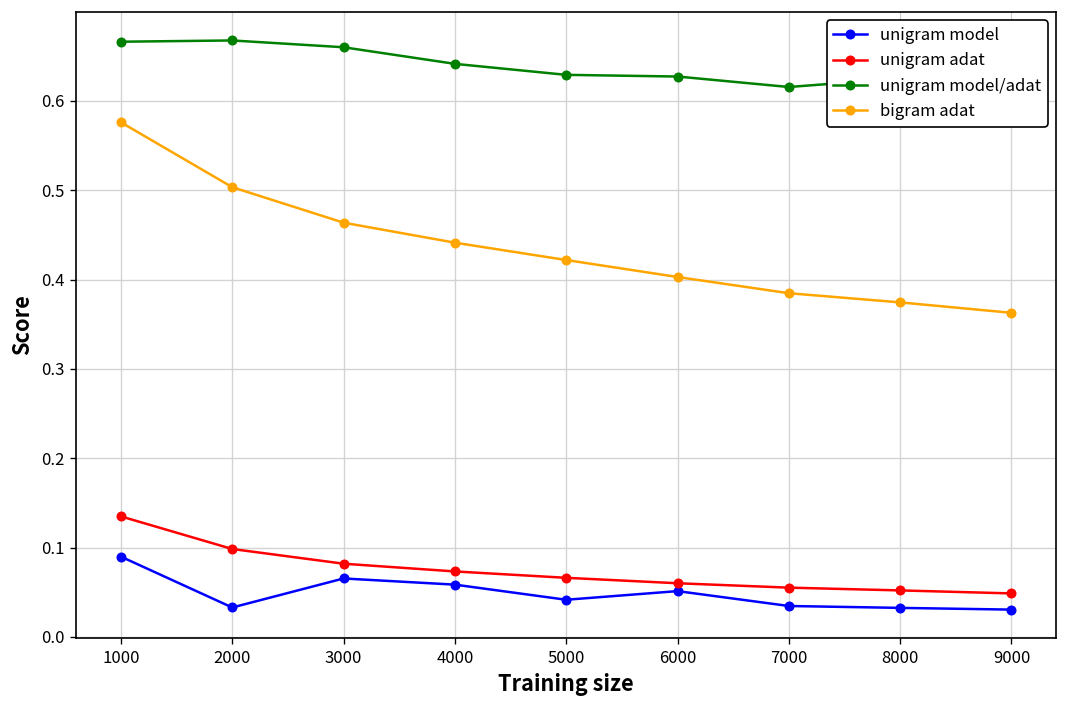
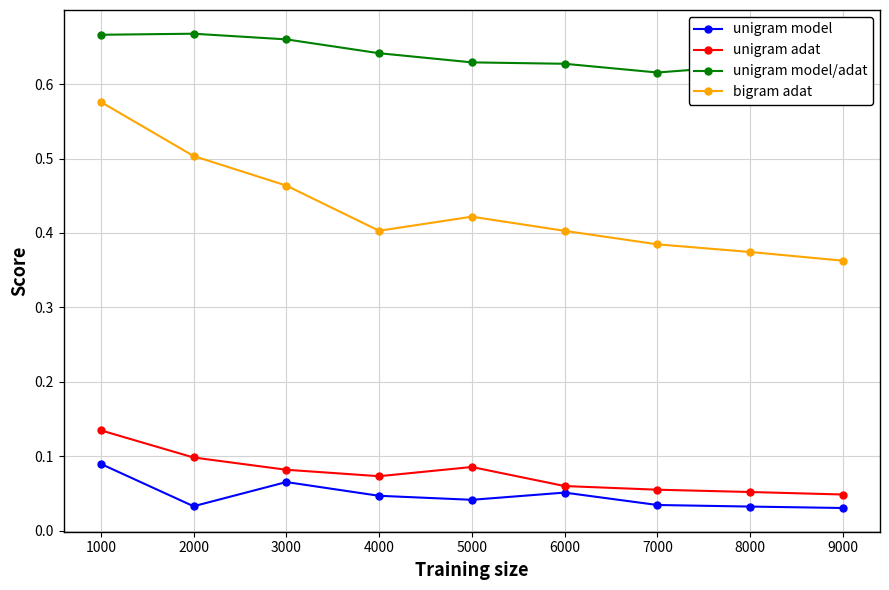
  {
    "unigram model": {
      "1000": 0.09,
      "2000": 0.03,
      "3000": 0.07,
-     "4000": 0.06,
+     "4000": 0.05,
      "5000": 0.04,
      "6000": 0.05,
      "7000": 0.03,
      "8000": 0.03,
      "9000": 0.03
    },
    "unigram adat": {
      "1000": 0.13,
      "2000": 0.10,
      "3000": 0.08,
      "4000": 0.07,
-     "5000": 0.07,
+     "5000": 0.09,
      "6000": 0.06,
      "7000": 0.06,
      "8000": 0.05,
      "9000": 0.05
    },
    "unigram model/adat": {
      "1000": 0.67,
      "2000": 0.67,
      "3000": 0.66,
      "4000": 0.64,
      "5000": 0.63,
      "6000": 0.63,
      "7000": 0.62
    },
    "bigram adat": {
      "1000": 0.58,
      "2000": 0.50,
      "3000": 0.46,
-     "4000": 0.44,
+     "4000": 0.40,
      "5000": 0.42,
      "6000": 0.40,
      "7000": 0.38,
      "8000": 0.37,
      "9000": 0.36
    }
  }
